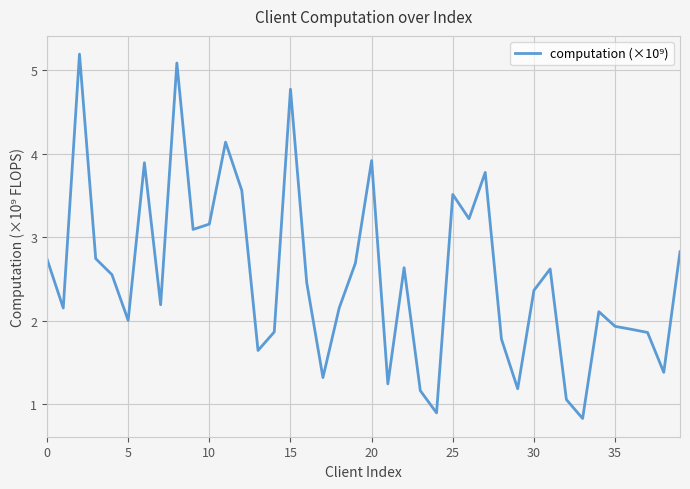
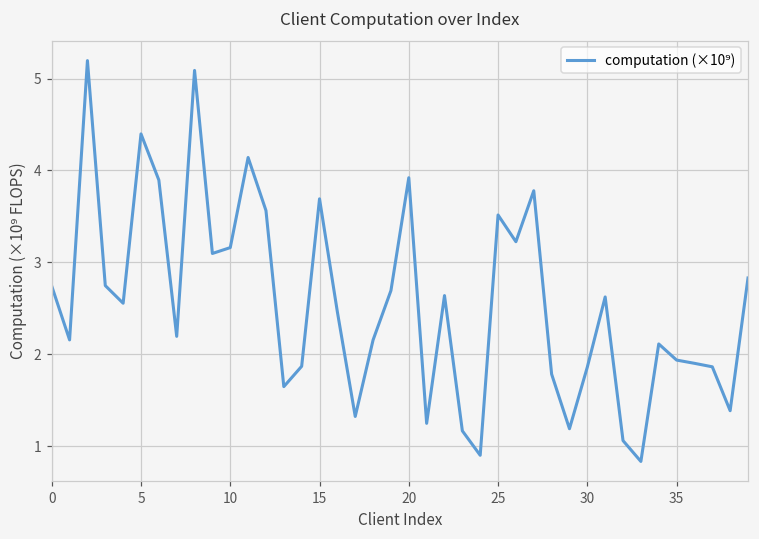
  {
    "0": 2.7,
-   "5": 2.0,
+   "5": 4.4,
    "10": 3.2,
-   "15": 4.8,
+   "15": 3.7,
    "20": 3.9,
    "25": 3.5,
-   "30": 2.4,
+   "30": 1.9,
    "35": 1.9
  }
